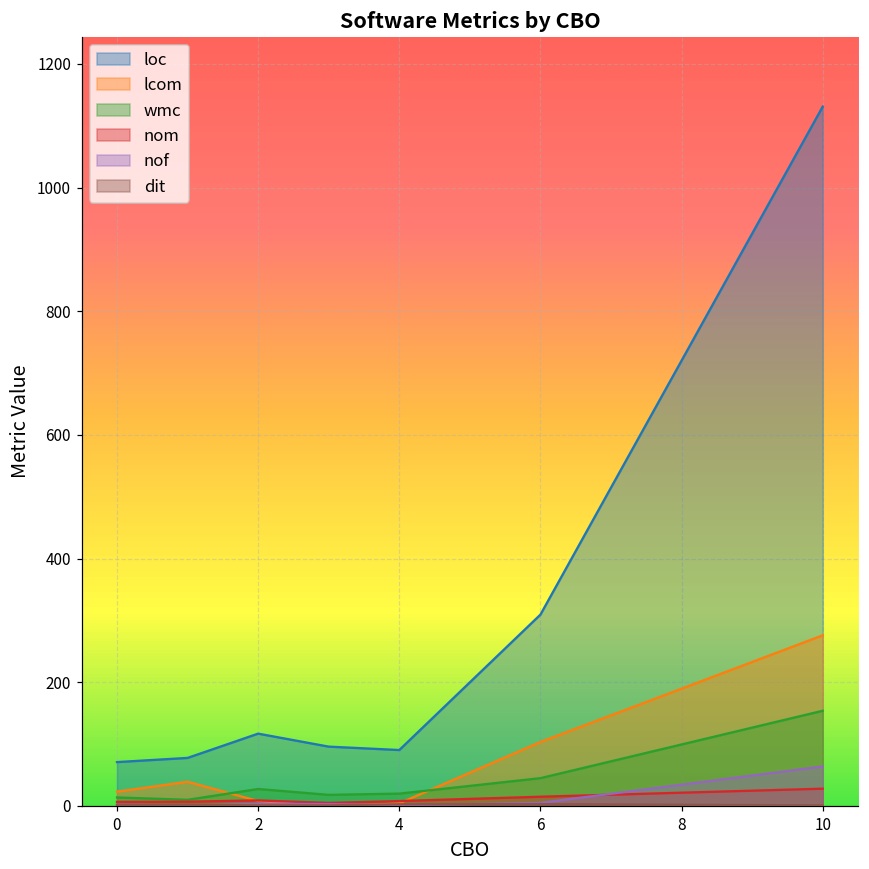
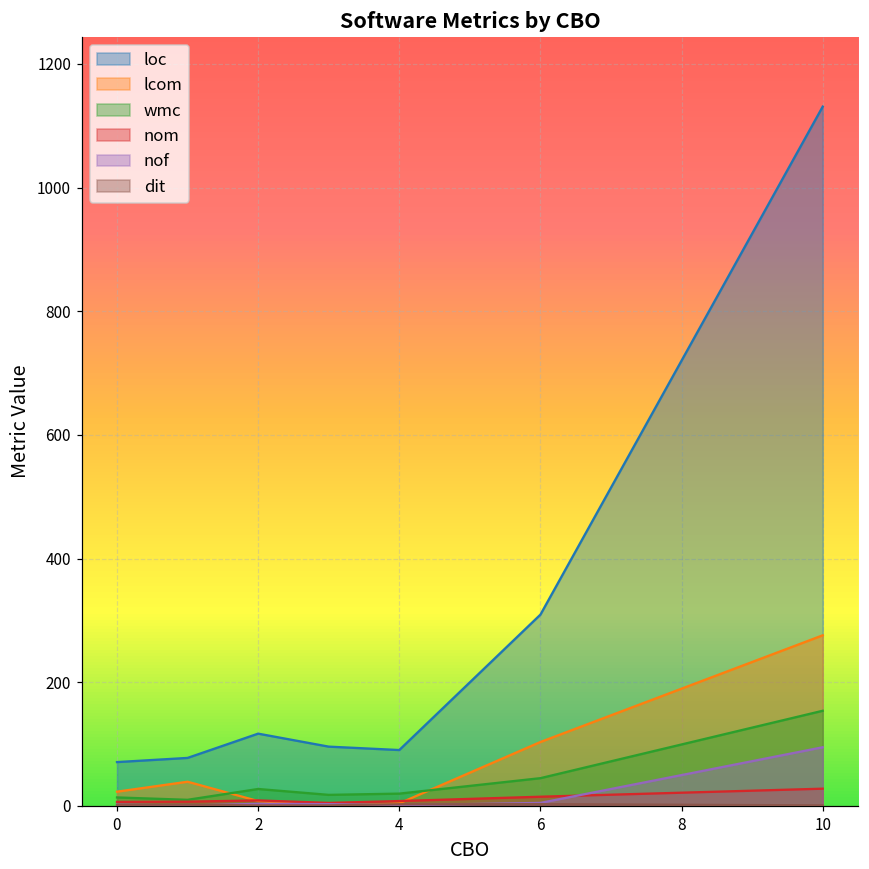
  {
    "loc": {
      "0": 70,
      "2": 120,
      "4": 90,
      "6": 310,
      "10": 1130
    },
    "lcom": {
      "0": 20,
      "6": 100,
      "10": 280
    },
    "wmc": {
      "0": 10,
      "2": 30,
      "4": 20,
      "6": 50,
      "10": 150
    },
    "nof": {
-     "10": 60
+     "10": 100
    }
  }
